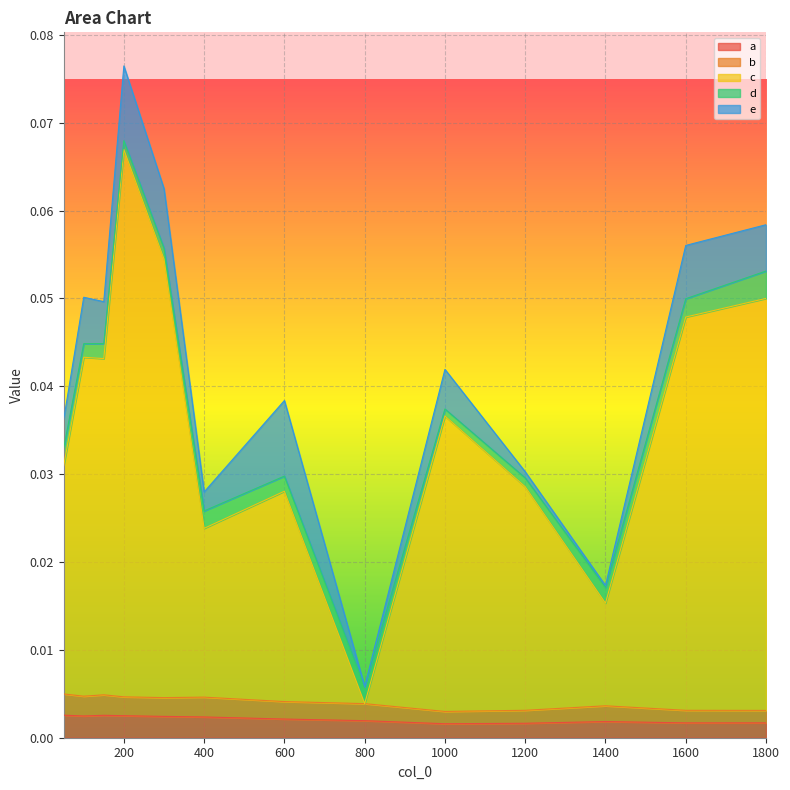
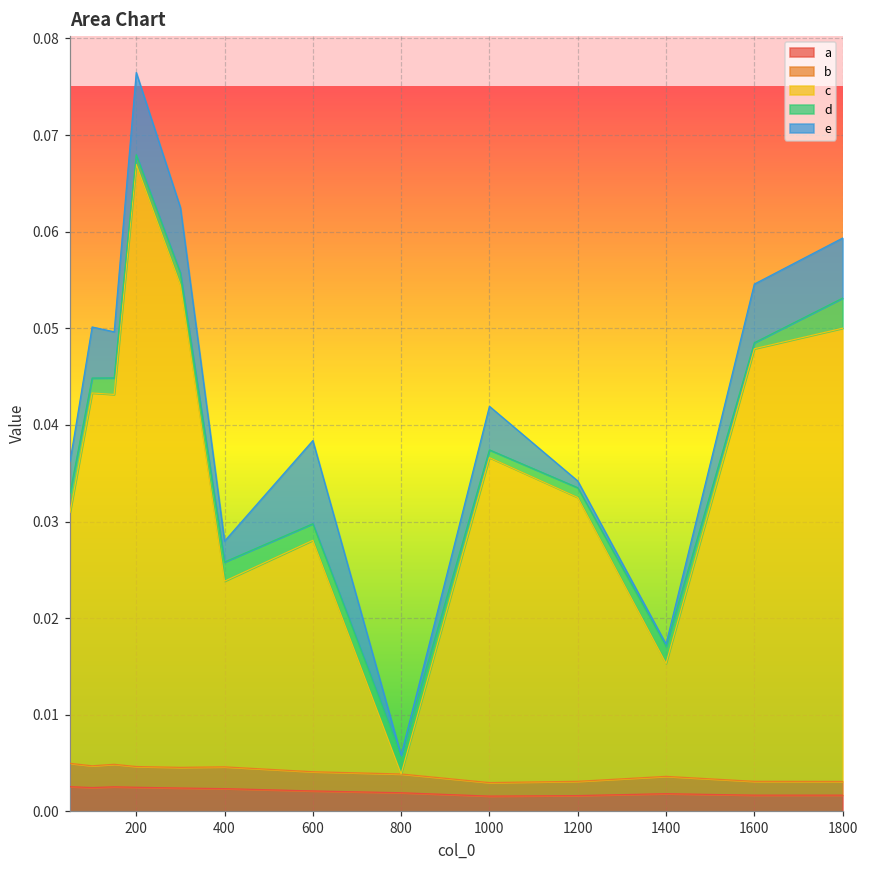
  {
    "c": {
      "200": 0.062,
      "400": 0.019,
      "600": 0.024,
      "1000": 0.034,
-     "1200": 0.025,
+     "1200": 0.029,
      "1400": 0.012,
      "1600": 0.045,
      "1800": 0.047
    },
    "d": {
      "200": 0.001,
      "400": 0.002,
      "600": 0.002,
      "1000": 0.001,
      "1200": 0.001,
-     "1600": 0.002,
+     "1600": 0.001,
      "1800": 0.003
    },
    "e": {
      "200": 0.009,
      "400": 0.002,
      "600": 0.009,
      "1000": 0.005,
      "1200": 0.001,
      "1600": 0.006,
-     "1800": 0.005
+     "1800": 0.006
    }
  }
